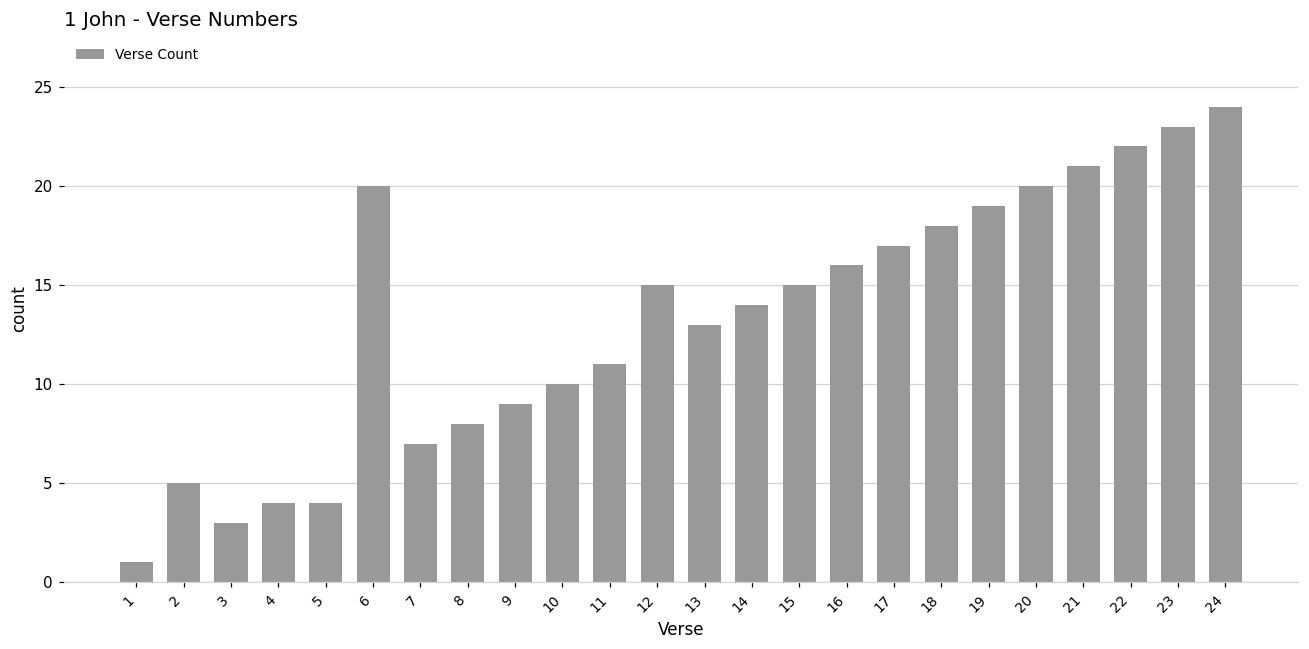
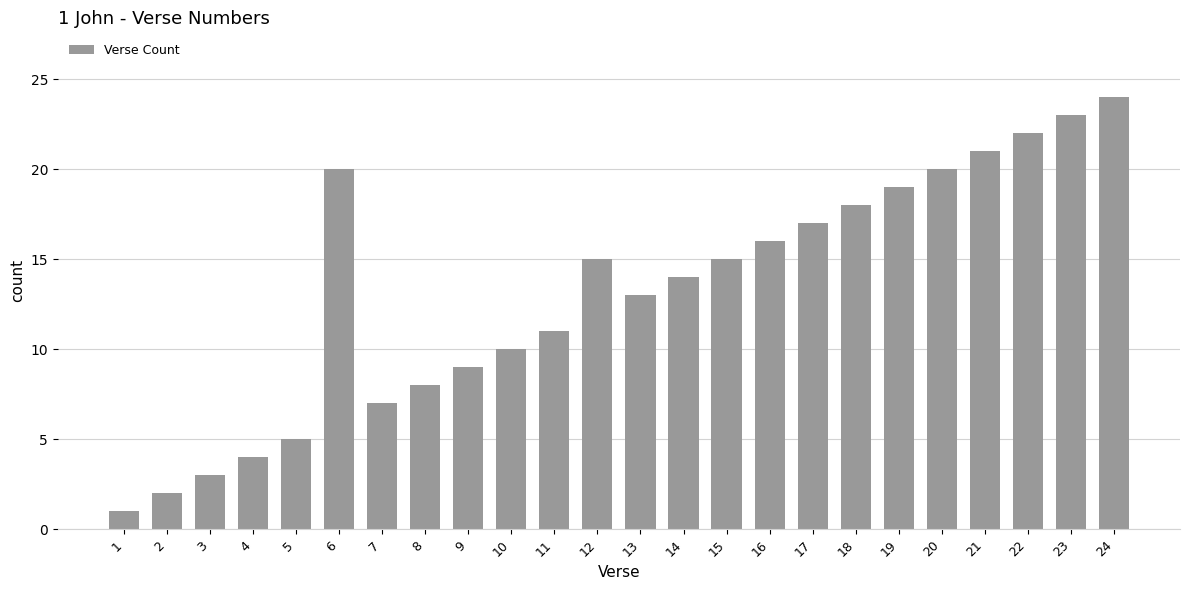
  {
    "1": 1,
-   "2": 5,
+   "2": 2,
    "3": 3,
    "4": 4,
-   "5": 4,
+   "5": 5,
    "6": 20,
    "7": 7,
    "8": 8,
    "9": 9,
    "10": 10,
    "11": 11,
    "12": 15,
    "13": 13,
    "14": 14,
    "15": 15,
    "16": 16,
    "17": 17,
    "18": 18,
    "19": 19,
    "20": 20,
    "21": 21,
    "22": 22,
    "23": 23,
    "24": 24
  }
